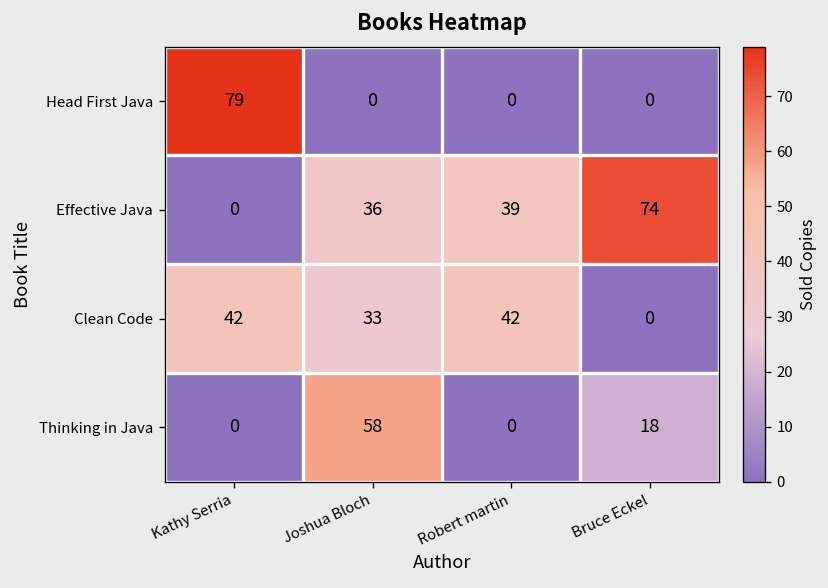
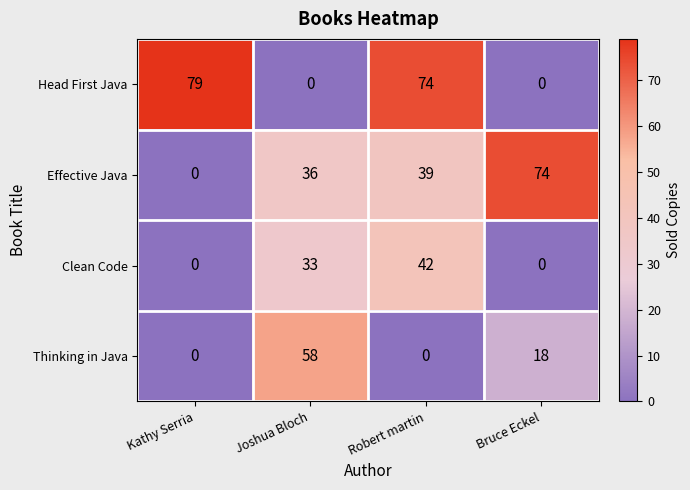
  {
    "Head First Java": {
      "Kathy Serria": 79,
      "Joshua Bloch": 0,
-     "Robert martin": 0,
+     "Robert martin": 74,
      "Bruce Eckel": 0
    },
    "Effective Java": {
      "Kathy Serria": 0,
      "Joshua Bloch": 36,
      "Robert martin": 39,
      "Bruce Eckel": 74
    },
    "Clean Code": {
-     "Kathy Serria": 42,
+     "Kathy Serria": 0,
      "Joshua Bloch": 33,
      "Robert martin": 42,
      "Bruce Eckel": 0
    },
    "Thinking in Java": {
      "Kathy Serria": 0,
      "Joshua Bloch": 58,
      "Robert martin": 0,
      "Bruce Eckel": 18
    }
  }
